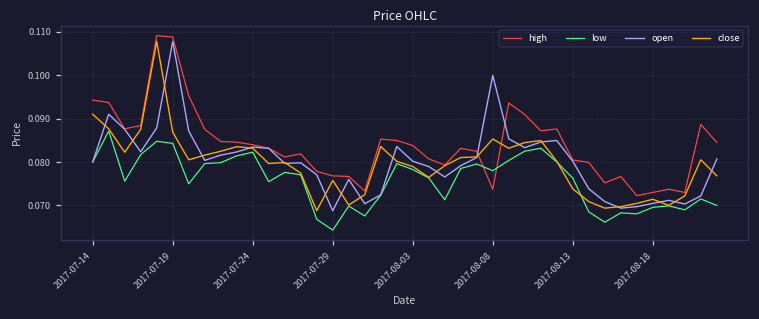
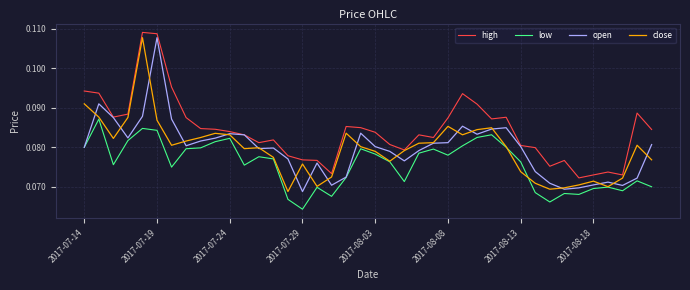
  {
    "high": {
      "2017-07-14": 0.094,
      "2017-07-19": 0.109,
      "2017-07-29": 0.077,
      "2017-08-03": 0.084,
-     "2017-08-08": 0.074,
+     "2017-08-08": 0.087,
      "2017-08-18": 0.073
    },
    "low": {
      "2017-07-19": 0.084,
      "2017-07-24": 0.082,
      "2017-07-29": 0.064,
      "2017-08-03": 0.078,
      "2017-08-08": 0.078,
      "2017-08-13": 0.076,
      "2017-08-18": 0.070
    },
    "open": {
      "2017-07-19": 0.108,
      "2017-07-29": 0.069,
      "2017-08-03": 0.080,
-     "2017-08-08": 0.100,
+     "2017-08-08": 0.081,
      "2017-08-18": 0.070
    },
    "close": {
      "2017-07-14": 0.091,
      "2017-07-19": 0.087,
      "2017-07-29": 0.076,
      "2017-08-03": 0.079,
      "2017-08-08": 0.085,
      "2017-08-13": 0.074,
      "2017-08-18": 0.071
    }
  }
